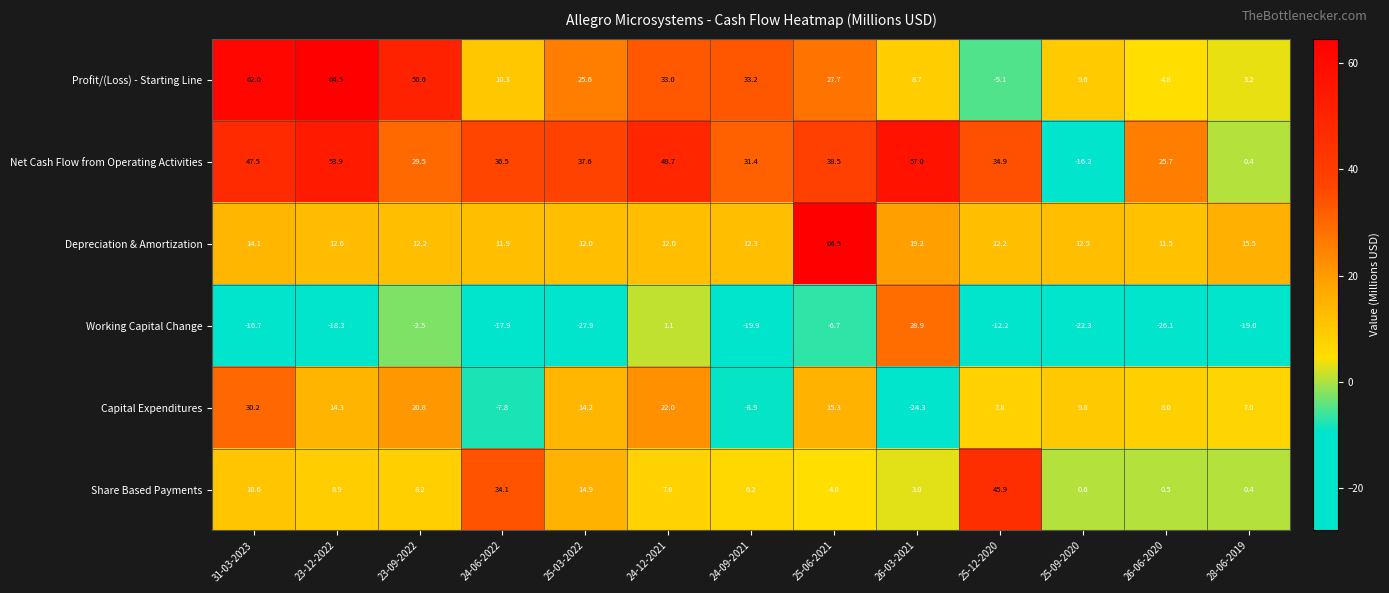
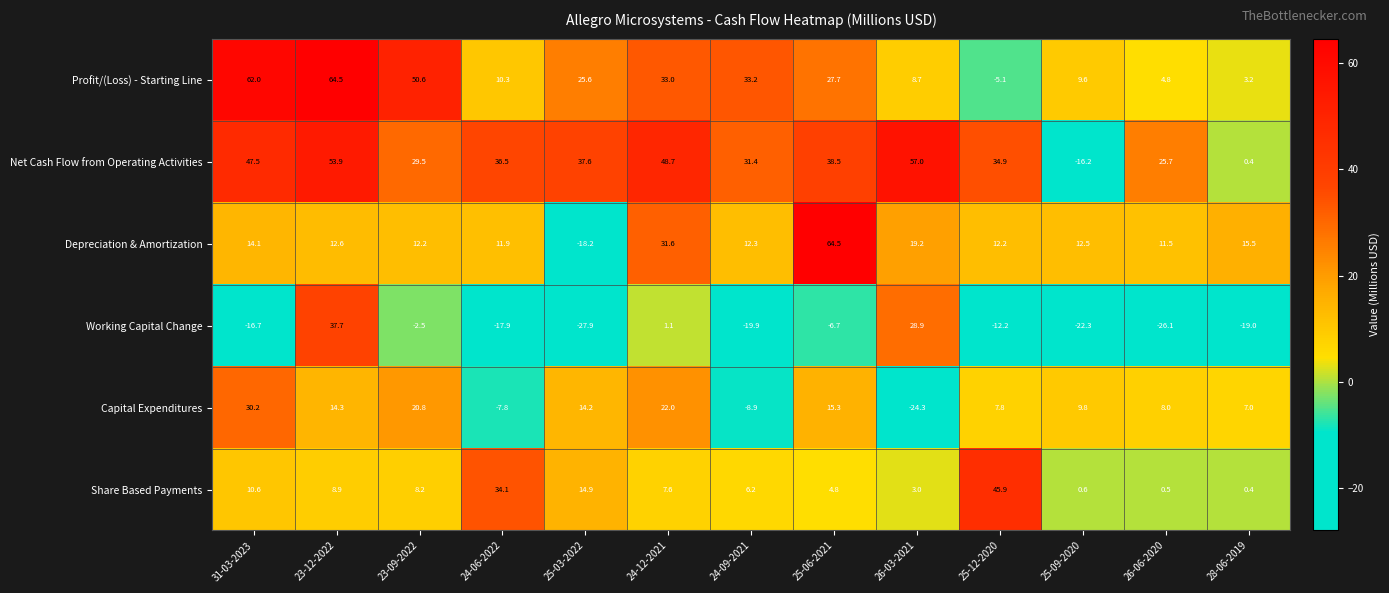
  {
    "Profit/(Loss) - Starting Line": {
      "31-03-2023": 62.0,
      "23-12-2022": 64.5,
      "23-09-2022": 50.6,
      "24-06-2022": 10.3,
      "25-03-2022": 25.6,
      "24-12-2021": 33.0,
      "24-09-2021": 33.2,
      "25-06-2021": 27.7,
      "26-03-2021": 8.7,
      "25-12-2020": -5.1,
      "25-09-2020": 9.6,
      "26-06-2020": 4.8,
      "28-06-2019": 3.2
    },
    "Net Cash Flow from Operating Activities": {
      "31-03-2023": 47.5,
      "23-12-2022": 53.9,
      "23-09-2022": 29.5,
      "24-06-2022": 36.5,
      "25-03-2022": 37.6,
      "24-12-2021": 48.7,
      "24-09-2021": 31.4,
      "25-06-2021": 38.5,
      "26-03-2021": 57.0,
      "25-12-2020": 34.9,
      "25-09-2020": -16.2,
      "26-06-2020": 25.7,
      "28-06-2019": 0.4
    },
    "Depreciation & Amortization": {
      "31-03-2023": 14.1,
      "23-12-2022": 12.6,
      "23-09-2022": 12.2,
      "24-06-2022": 11.9,
-     "25-03-2022": 12.0,
-     "24-12-2021": 12.0,
+     "25-03-2022": -18.2,
+     "24-12-2021": 31.6,
      "24-09-2021": 12.3,
      "25-06-2021": 64.5,
      "26-03-2021": 19.2,
      "25-12-2020": 12.2,
      "25-09-2020": 12.5,
      "26-06-2020": 11.5,
      "28-06-2019": 15.5
    },
    "Working Capital Change": {
      "31-03-2023": -16.7,
-     "23-12-2022": -18.3,
+     "23-12-2022": 37.7,
      "23-09-2022": -2.5,
      "24-06-2022": -17.9,
      "25-03-2022": -27.9,
      "24-12-2021": 1.1,
      "24-09-2021": -19.9,
      "25-06-2021": -6.7,
      "26-03-2021": 28.9,
      "25-12-2020": -12.2,
      "25-09-2020": -22.3,
      "26-06-2020": -26.1,
      "28-06-2019": -19.0
    },
    "Capital Expenditures": {
      "31-03-2023": 30.2,
      "23-12-2022": 14.3,
      "23-09-2022": 20.8,
      "24-06-2022": -7.8,
      "25-03-2022": 14.2,
      "24-12-2021": 22.0,
      "24-09-2021": -8.9,
      "25-06-2021": 15.3,
      "26-03-2021": -24.3,
      "25-12-2020": 7.8,
      "25-09-2020": 9.8,
      "26-06-2020": 8.0,
      "28-06-2019": 7.0
    },
    "Share Based Payments": {
      "31-03-2023": 10.6,
      "23-12-2022": 8.9,
      "23-09-2022": 8.2,
      "24-06-2022": 34.1,
      "25-03-2022": 14.9,
      "24-12-2021": 7.6,
      "24-09-2021": 6.2,
      "25-06-2021": 4.8,
      "26-03-2021": 3.0,
      "25-12-2020": 45.9,
      "25-09-2020": 0.6,
      "26-06-2020": 0.5,
      "28-06-2019": 0.4
    }
  }
